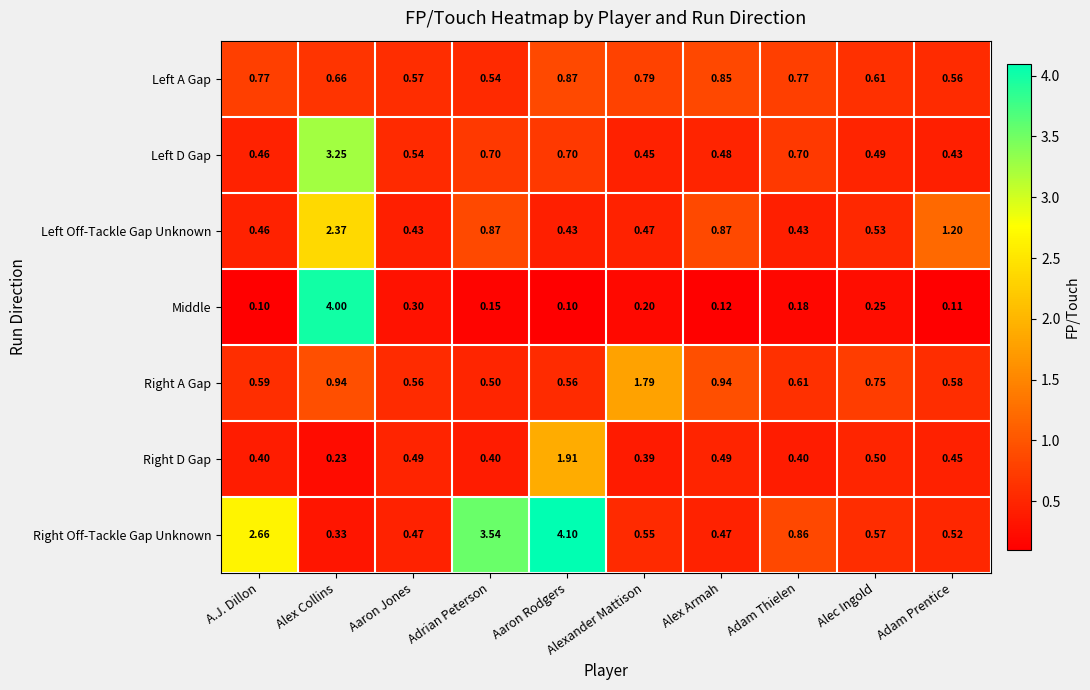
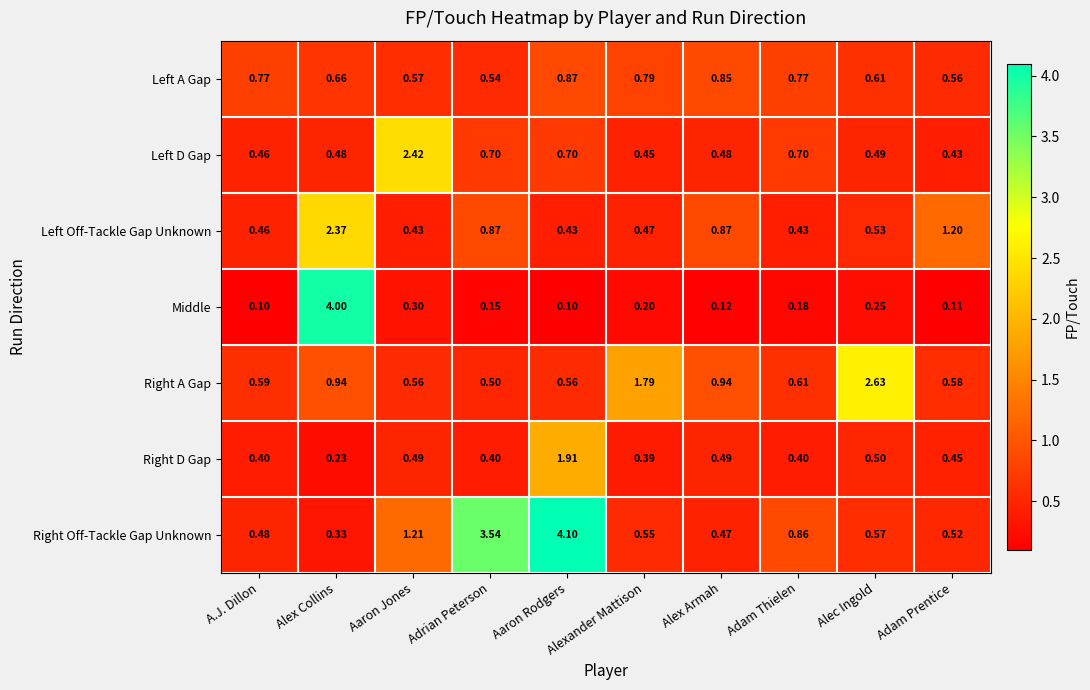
  {
    "Left A Gap": {
      "A.J. Dillon": 0.77,
      "Alex Collins": 0.66,
      "Aaron Jones": 0.57,
      "Adrian Peterson": 0.54,
      "Aaron Rodgers": 0.87,
      "Alexander Mattison": 0.79,
      "Alex Armah": 0.85,
      "Adam Thielen": 0.77,
      "Alec Ingold": 0.61,
      "Adam Prentice": 0.56
    },
    "Left D Gap": {
      "A.J. Dillon": 0.46,
-     "Alex Collins": 3.25,
-     "Aaron Jones": 0.54,
+     "Alex Collins": 0.48,
+     "Aaron Jones": 2.42,
      "Adrian Peterson": 0.70,
      "Aaron Rodgers": 0.70,
      "Alexander Mattison": 0.45,
      "Alex Armah": 0.48,
      "Adam Thielen": 0.70,
      "Alec Ingold": 0.49,
      "Adam Prentice": 0.43
    },
    "Left Off-Tackle Gap Unknown": {
      "A.J. Dillon": 0.46,
      "Alex Collins": 2.37,
      "Aaron Jones": 0.43,
      "Adrian Peterson": 0.87,
      "Aaron Rodgers": 0.43,
      "Alexander Mattison": 0.47,
      "Alex Armah": 0.87,
      "Adam Thielen": 0.43,
      "Alec Ingold": 0.53,
      "Adam Prentice": 1.20
    },
    "Middle": {
      "A.J. Dillon": 0.10,
      "Alex Collins": 4.00,
      "Aaron Jones": 0.30,
      "Adrian Peterson": 0.15,
      "Aaron Rodgers": 0.10,
      "Alexander Mattison": 0.20,
      "Alex Armah": 0.12,
      "Adam Thielen": 0.18,
      "Alec Ingold": 0.25,
      "Adam Prentice": 0.11
    },
    "Right A Gap": {
      "A.J. Dillon": 0.59,
      "Alex Collins": 0.94,
      "Aaron Jones": 0.56,
      "Adrian Peterson": 0.50,
      "Aaron Rodgers": 0.56,
      "Alexander Mattison": 1.79,
      "Alex Armah": 0.94,
      "Adam Thielen": 0.61,
-     "Alec Ingold": 0.75,
+     "Alec Ingold": 2.63,
      "Adam Prentice": 0.58
    },
    "Right D Gap": {
      "A.J. Dillon": 0.40,
      "Alex Collins": 0.23,
      "Aaron Jones": 0.49,
      "Adrian Peterson": 0.40,
      "Aaron Rodgers": 1.91,
      "Alexander Mattison": 0.39,
      "Alex Armah": 0.49,
      "Adam Thielen": 0.40,
      "Alec Ingold": 0.50,
      "Adam Prentice": 0.45
    },
    "Right Off-Tackle Gap Unknown": {
-     "A.J. Dillon": 2.66,
+     "A.J. Dillon": 0.48,
      "Alex Collins": 0.33,
-     "Aaron Jones": 0.47,
+     "Aaron Jones": 1.21,
      "Adrian Peterson": 3.54,
      "Aaron Rodgers": 4.10,
      "Alexander Mattison": 0.55,
      "Alex Armah": 0.47,
      "Adam Thielen": 0.86,
      "Alec Ingold": 0.57,
      "Adam Prentice": 0.52
    }
  }
